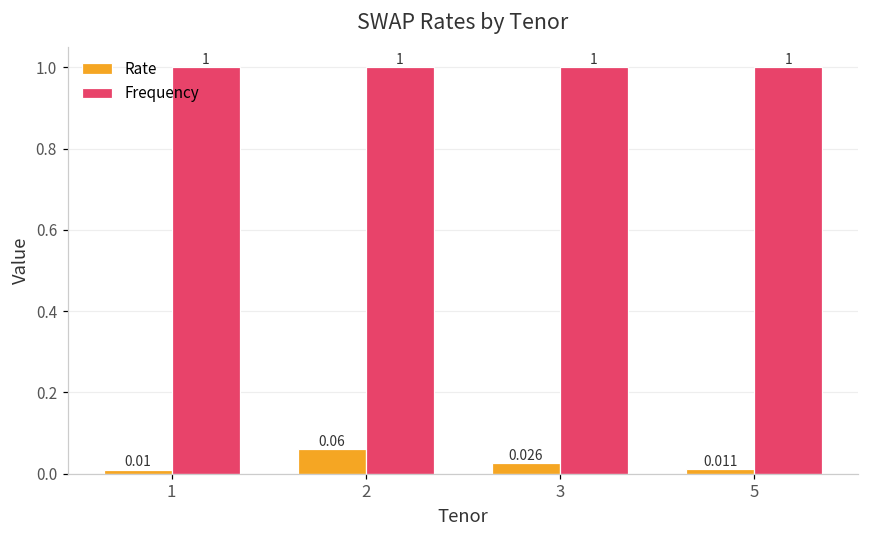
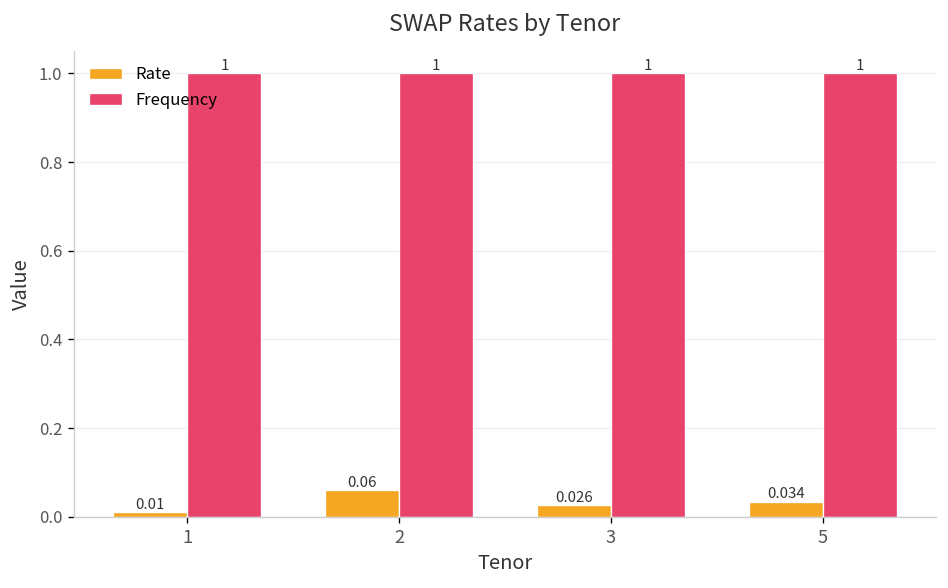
  {
    "Rate": {
      "1": 0.01,
      "2": 0.06,
      "3": 0.026,
-     "5": 0.011
+     "5": 0.034
    },
    "Frequency": {
      "1": 1,
      "2": 1,
      "3": 1,
      "5": 1
    }
  }
